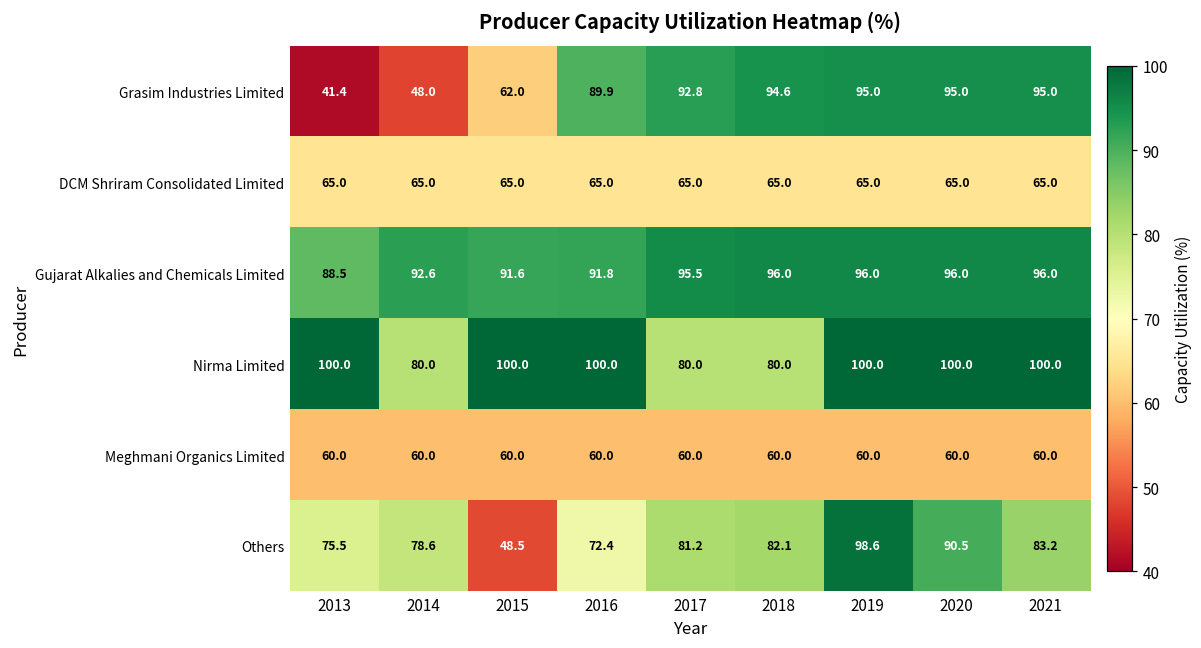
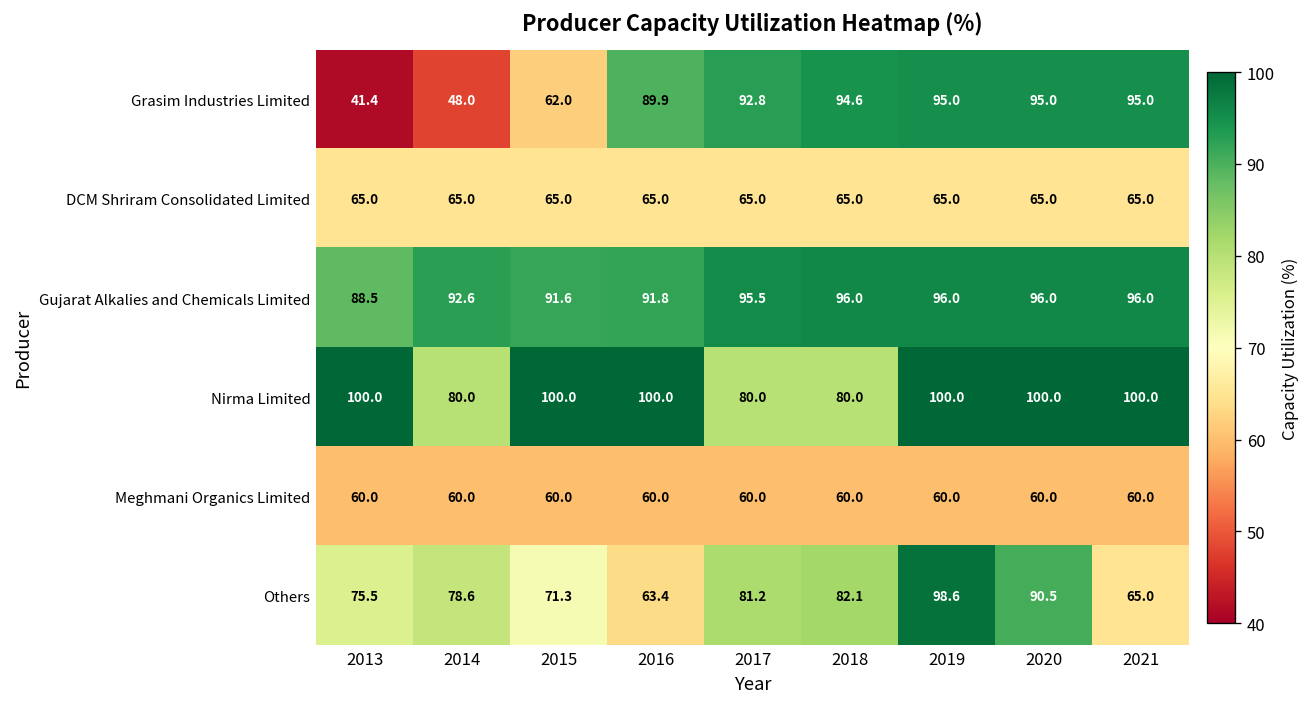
  {
    "Grasim Industries Limited": {
      "2013": 41.4,
      "2014": 48.0,
      "2015": 62.0,
      "2016": 89.9,
      "2017": 92.8,
      "2018": 94.6,
      "2019": 95.0,
      "2020": 95.0,
      "2021": 95.0
    },
    "DCM Shriram Consolidated Limited": {
      "2013": 65.0,
      "2014": 65.0,
      "2015": 65.0,
      "2016": 65.0,
      "2017": 65.0,
      "2018": 65.0,
      "2019": 65.0,
      "2020": 65.0,
      "2021": 65.0
    },
    "Gujarat Alkalies and Chemicals Limited": {
      "2013": 88.5,
      "2014": 92.6,
      "2015": 91.6,
      "2016": 91.8,
      "2017": 95.5,
      "2018": 96.0,
      "2019": 96.0,
      "2020": 96.0,
      "2021": 96.0
    },
    "Nirma Limited": {
      "2013": 100.0,
      "2014": 80.0,
      "2015": 100.0,
      "2016": 100.0,
      "2017": 80.0,
      "2018": 80.0,
      "2019": 100.0,
      "2020": 100.0,
      "2021": 100.0
    },
    "Meghmani Organics Limited": {
      "2013": 60.0,
      "2014": 60.0,
      "2015": 60.0,
      "2016": 60.0,
      "2017": 60.0,
      "2018": 60.0,
      "2019": 60.0,
      "2020": 60.0,
      "2021": 60.0
    },
    "Others": {
      "2013": 75.5,
      "2014": 78.6,
-     "2015": 48.5,
-     "2016": 72.4,
+     "2015": 71.3,
+     "2016": 63.4,
      "2017": 81.2,
      "2018": 82.1,
      "2019": 98.6,
      "2020": 90.5,
-     "2021": 83.2
+     "2021": 65.0
    }
  }
